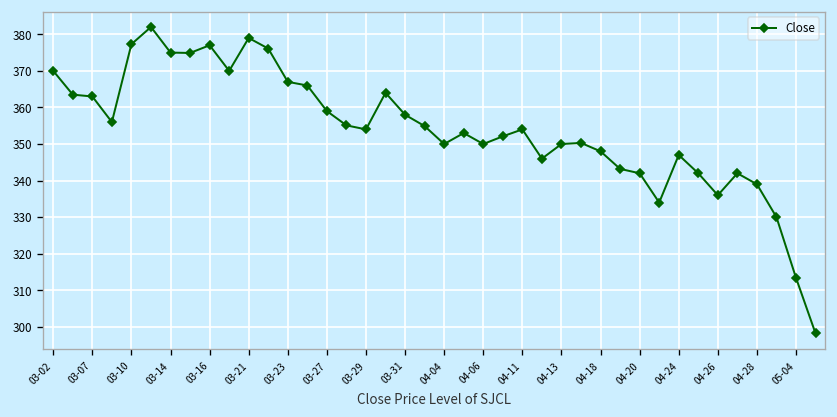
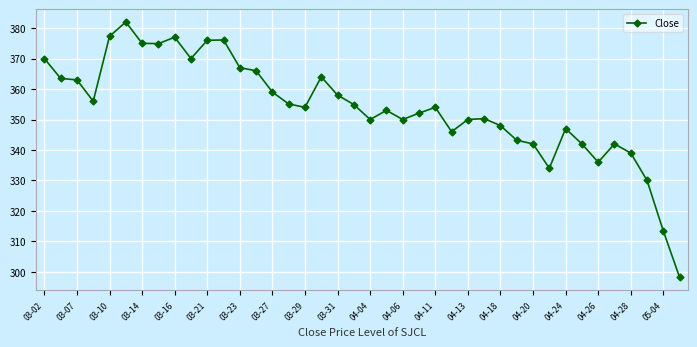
  {
    "03-02": 370,
    "03-07": 363,
    "03-10": 377,
    "03-14": 375,
    "03-16": 377,
-   "03-21": 379,
+   "03-21": 376,
    "03-23": 367,
    "03-27": 359,
    "03-29": 354,
    "03-31": 358,
    "04-04": 350,
    "04-06": 350,
    "04-11": 354,
    "04-13": 350,
    "04-18": 348,
    "04-20": 342,
    "04-24": 347,
    "04-26": 336,
    "04-28": 339,
    "05-04": 313
  }
